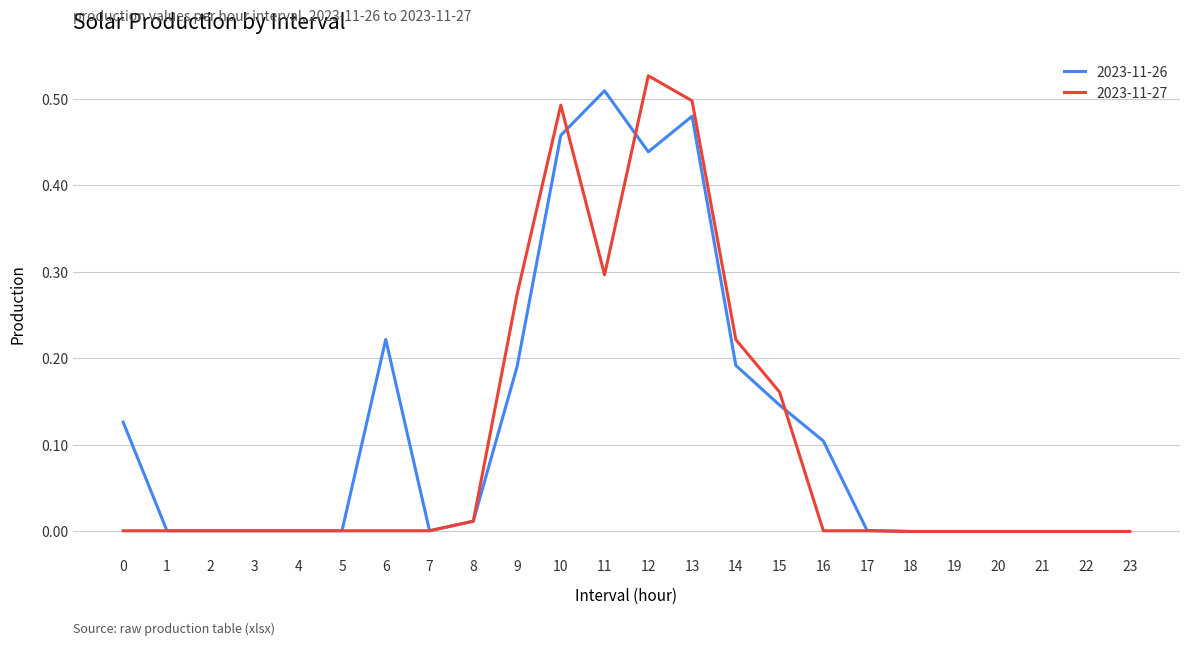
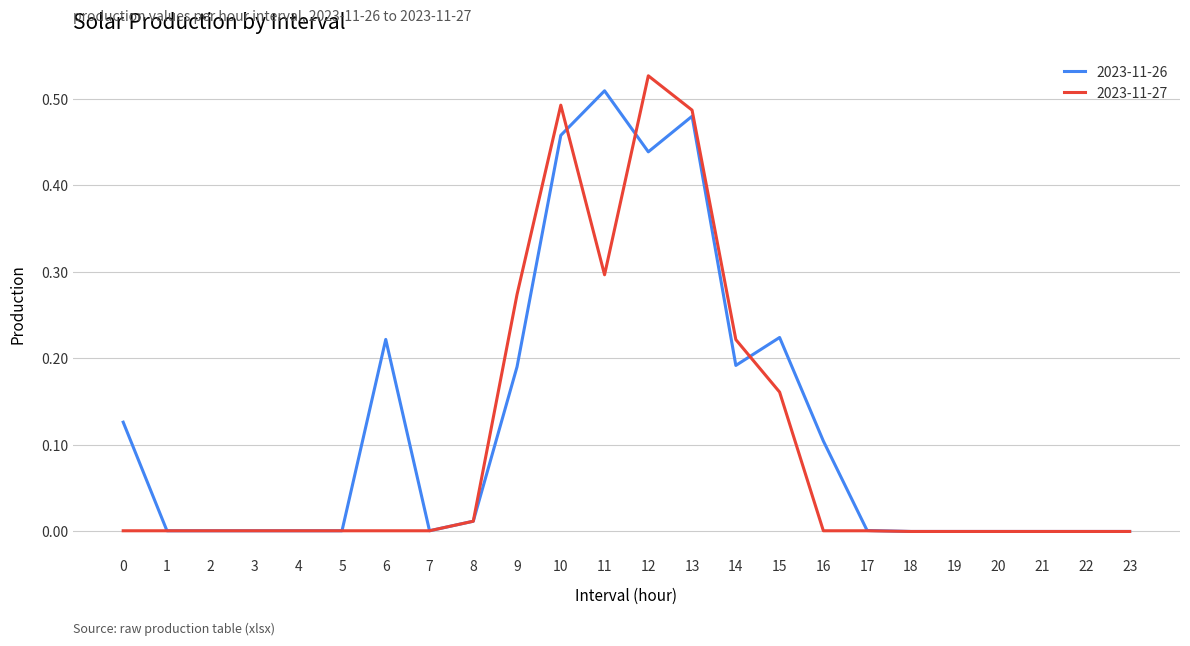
  {
    "2023-11-26": {
      "0": 0.13,
      "6": 0.22,
      "9": 0.19,
      "10": 0.46,
      "11": 0.51,
      "12": 0.44,
      "13": 0.48,
      "14": 0.19,
-     "15": 0.15,
+     "15": 0.22,
      "16": 0.10
    },
    "2023-11-27": {
      "0": 0.00,
      "6": 0.00,
      "9": 0.27,
      "10": 0.49,
      "11": 0.30,
      "12": 0.53,
-     "13": 0.50,
+     "13": 0.49,
      "14": 0.22,
      "15": 0.16,
      "16": 0.00
    }
  }
